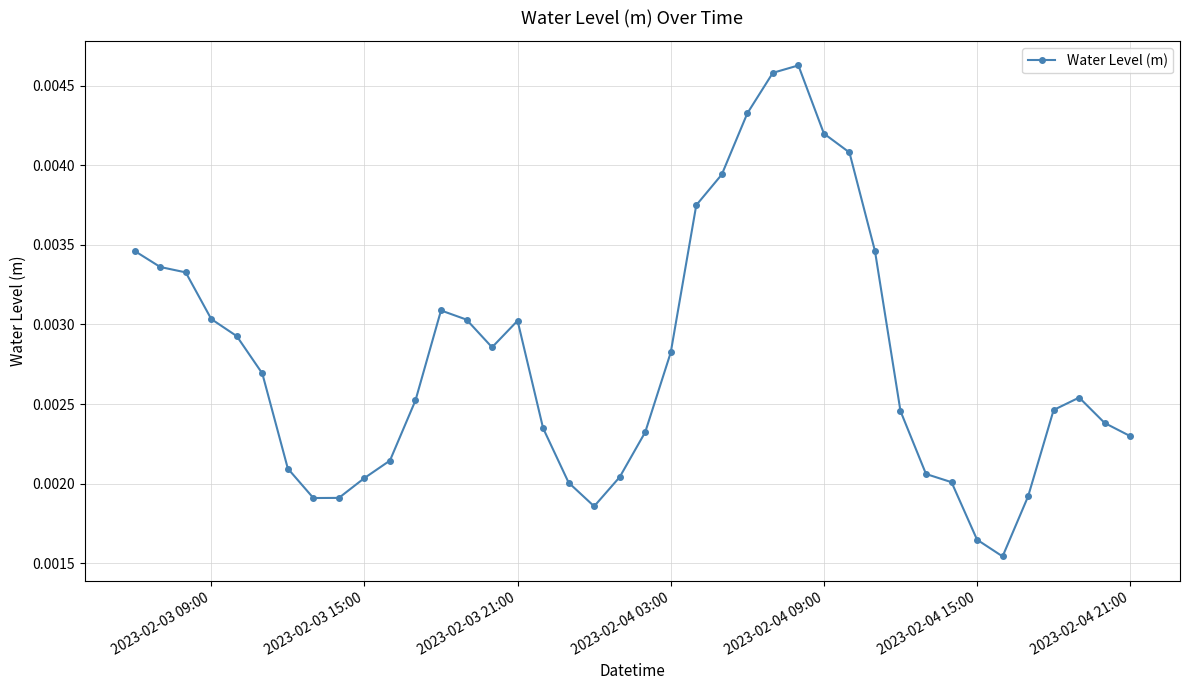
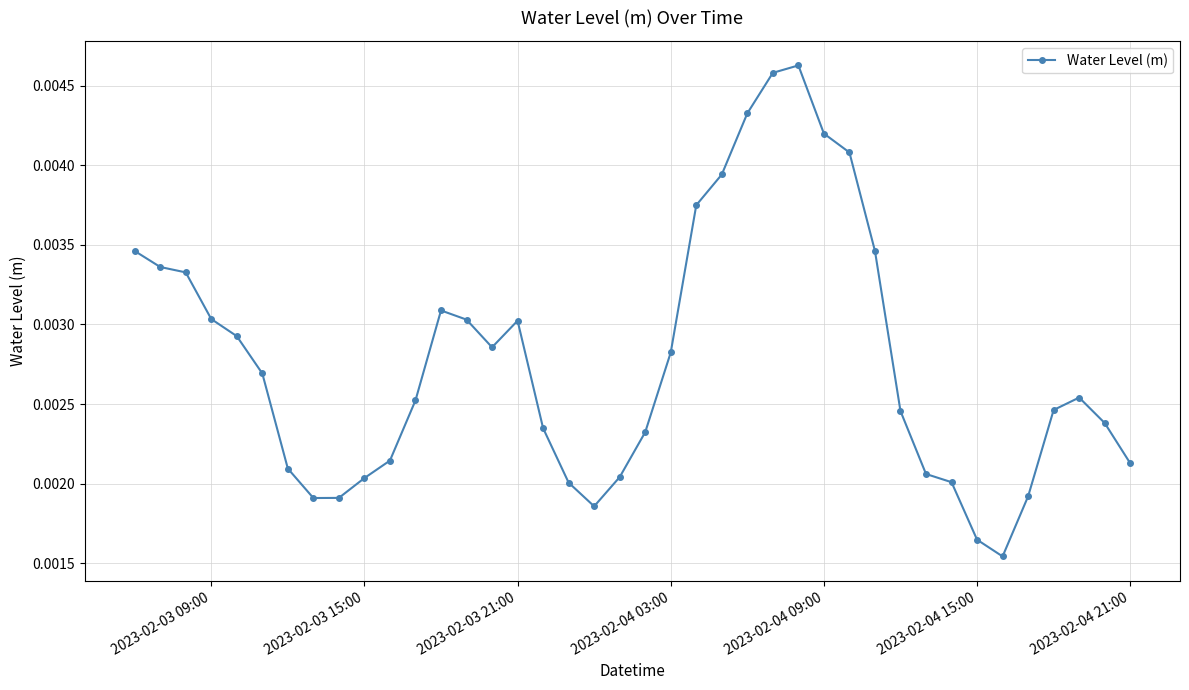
  {
    "2023-02-03 09:00": 0.00303,
    "2023-02-03 15:00": 0.00203,
    "2023-02-03 21:00": 0.00302,
    "2023-02-04 03:00": 0.00282,
    "2023-02-04 09:00": 0.00420,
    "2023-02-04 15:00": 0.00165,
-   "2023-02-04 21:00": 0.00230
+   "2023-02-04 21:00": 0.00213
  }
